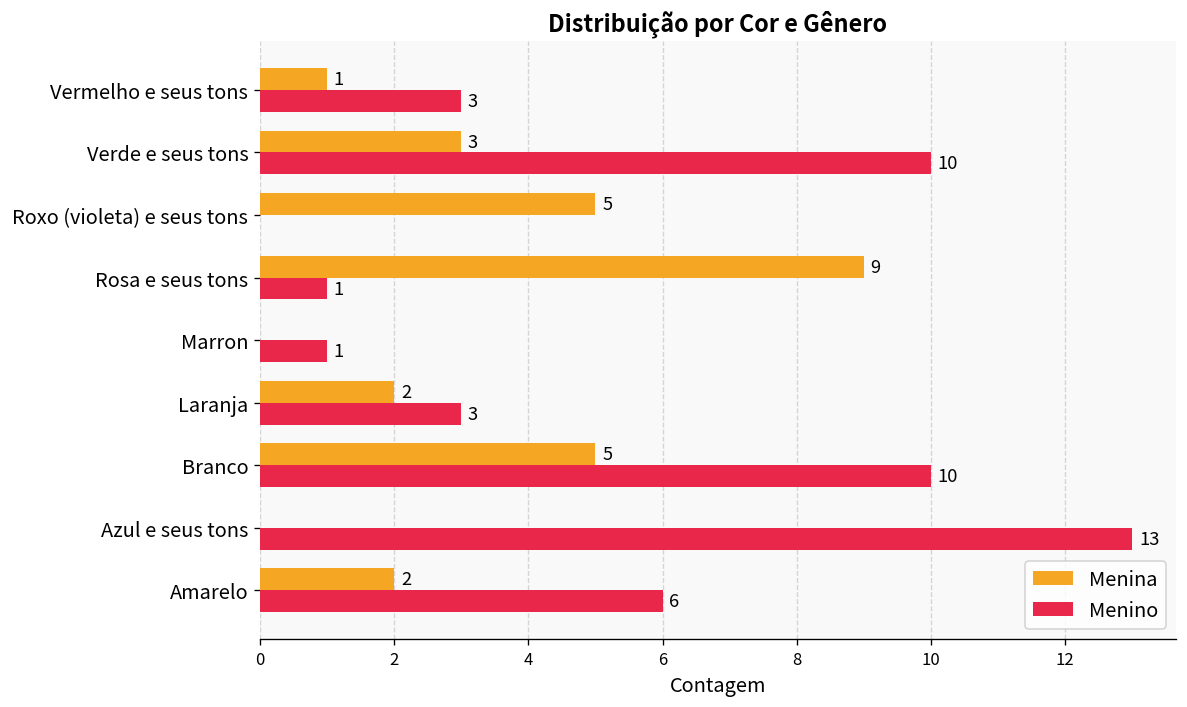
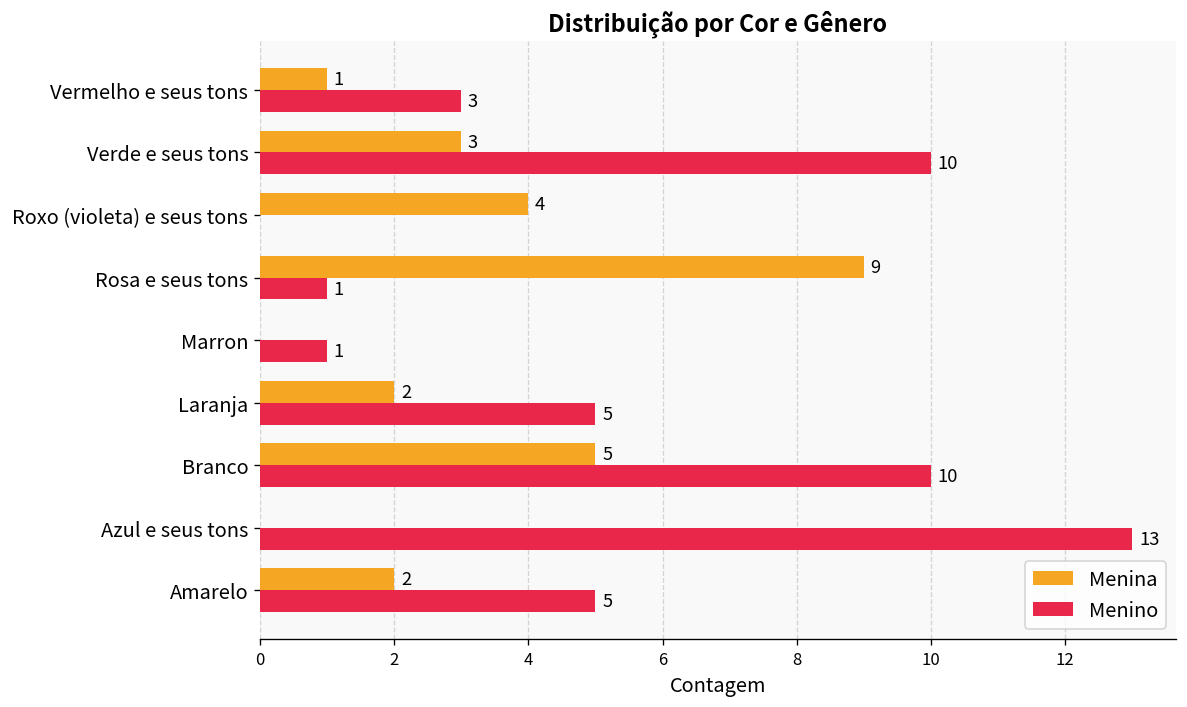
  {
    "Menina": {
      "Vermelho e seus tons": 1,
      "Verde e seus tons": 3,
-     "Roxo (violeta) e seus tons": 5,
+     "Roxo (violeta) e seus tons": 4,
      "Rosa e seus tons": 9,
      "Laranja": 2,
      "Branco": 5,
      "Amarelo": 2
    },
    "Menino": {
      "Vermelho e seus tons": 3,
      "Verde e seus tons": 10,
      "Rosa e seus tons": 1,
      "Marron": 1,
-     "Laranja": 3,
+     "Laranja": 5,
      "Branco": 10,
      "Azul e seus tons": 13,
-     "Amarelo": 6
+     "Amarelo": 5
    }
  }
